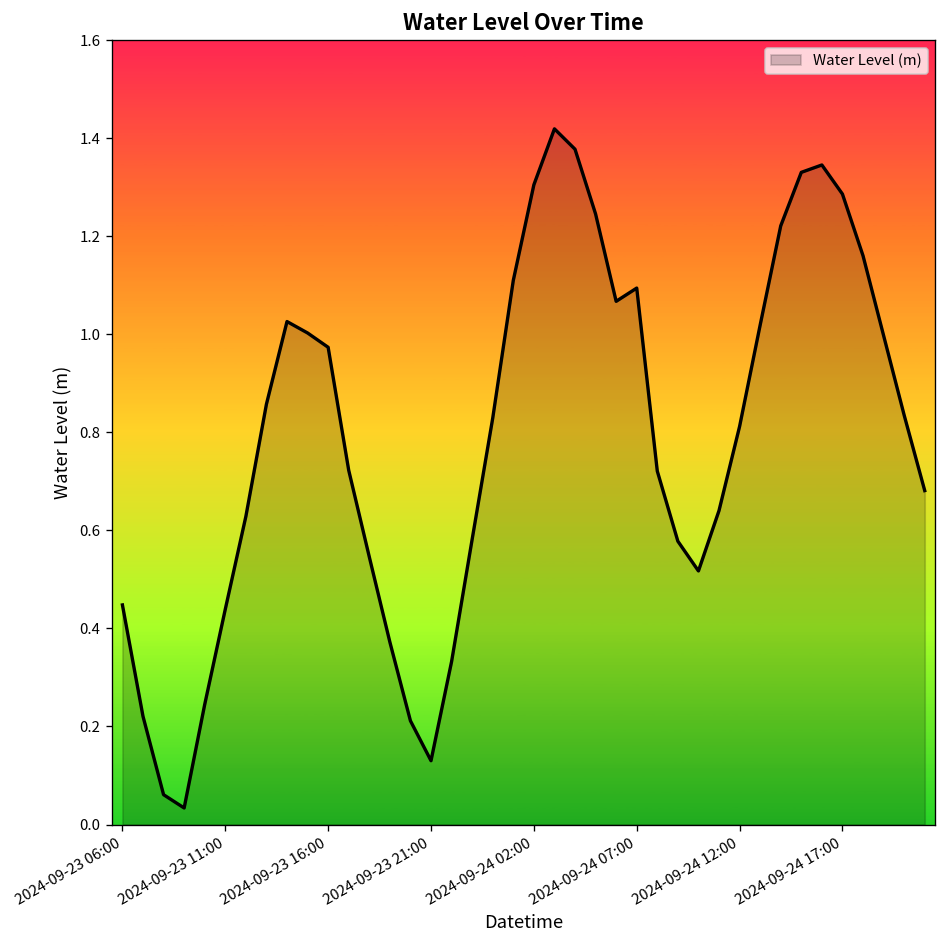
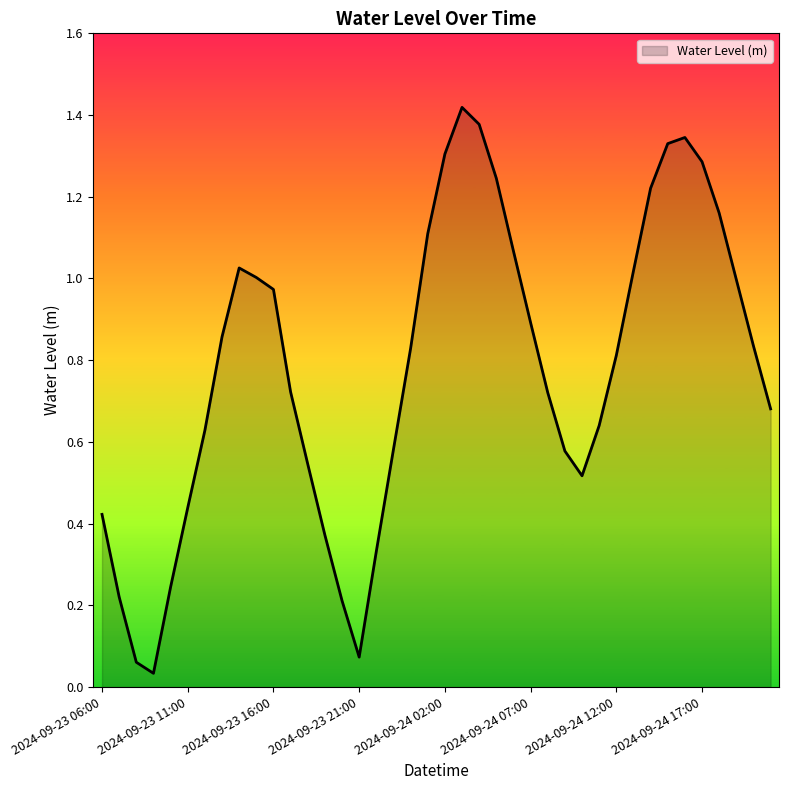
  {
-   "2024-09-23 06:00": 0.45,
+   "2024-09-23 06:00": 0.42,
    "2024-09-23 11:00": 0.44,
    "2024-09-23 16:00": 0.97,
-   "2024-09-23 21:00": 0.13,
+   "2024-09-23 21:00": 0.07,
    "2024-09-24 02:00": 1.30,
-   "2024-09-24 07:00": 1.09,
+   "2024-09-24 07:00": 0.89,
    "2024-09-24 12:00": 0.81,
    "2024-09-24 17:00": 1.29
  }
